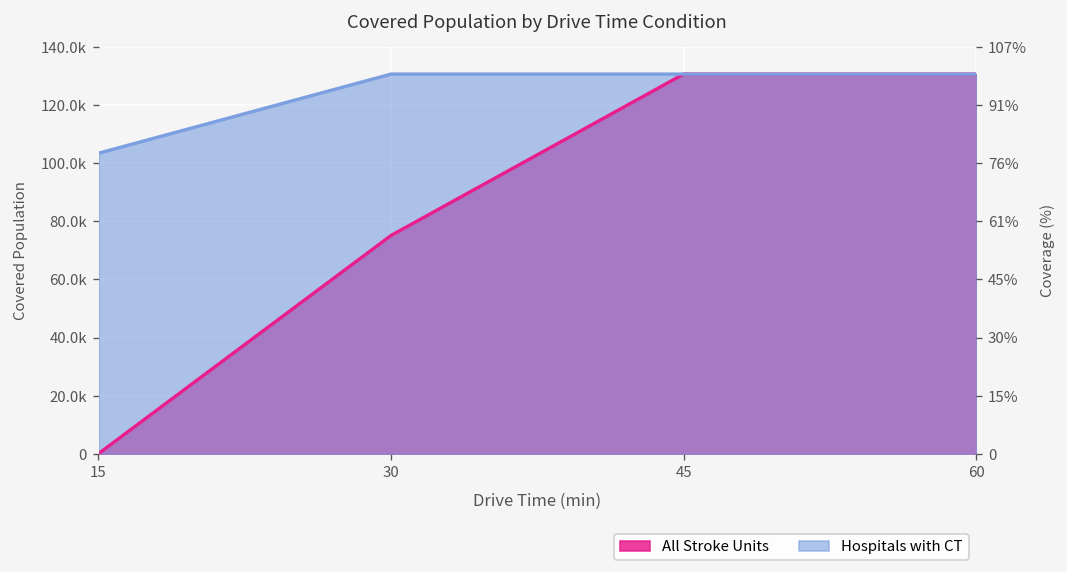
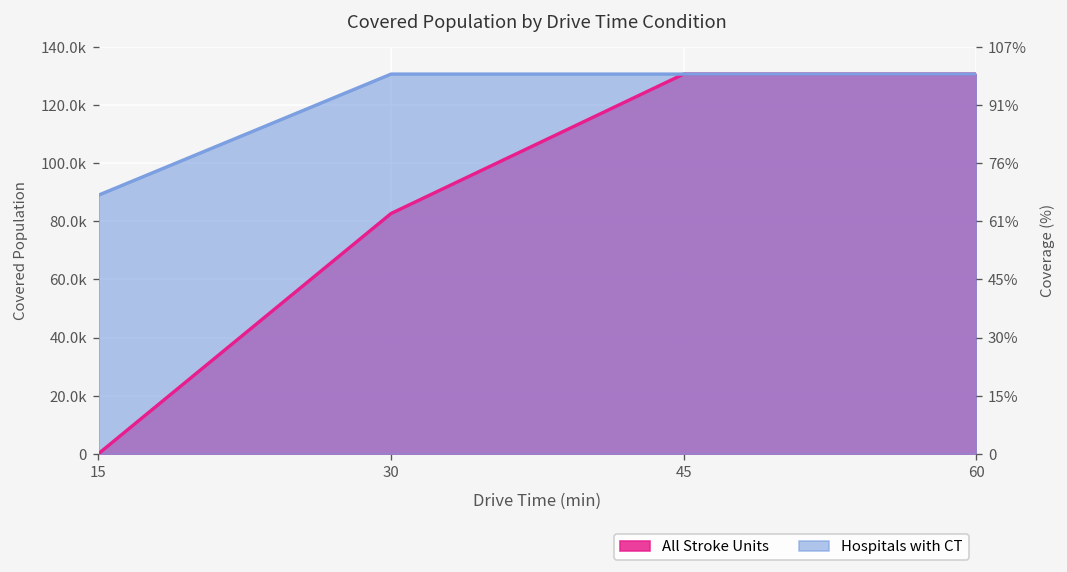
  {
    "All Stroke Units": {
      "15": 0,
-     "30": 75000
+     "30": 83000
    },
    "Hospitals with CT": {
-     "15": 103000,
+     "15": 89000,
      "30": 131000
    }
  }
